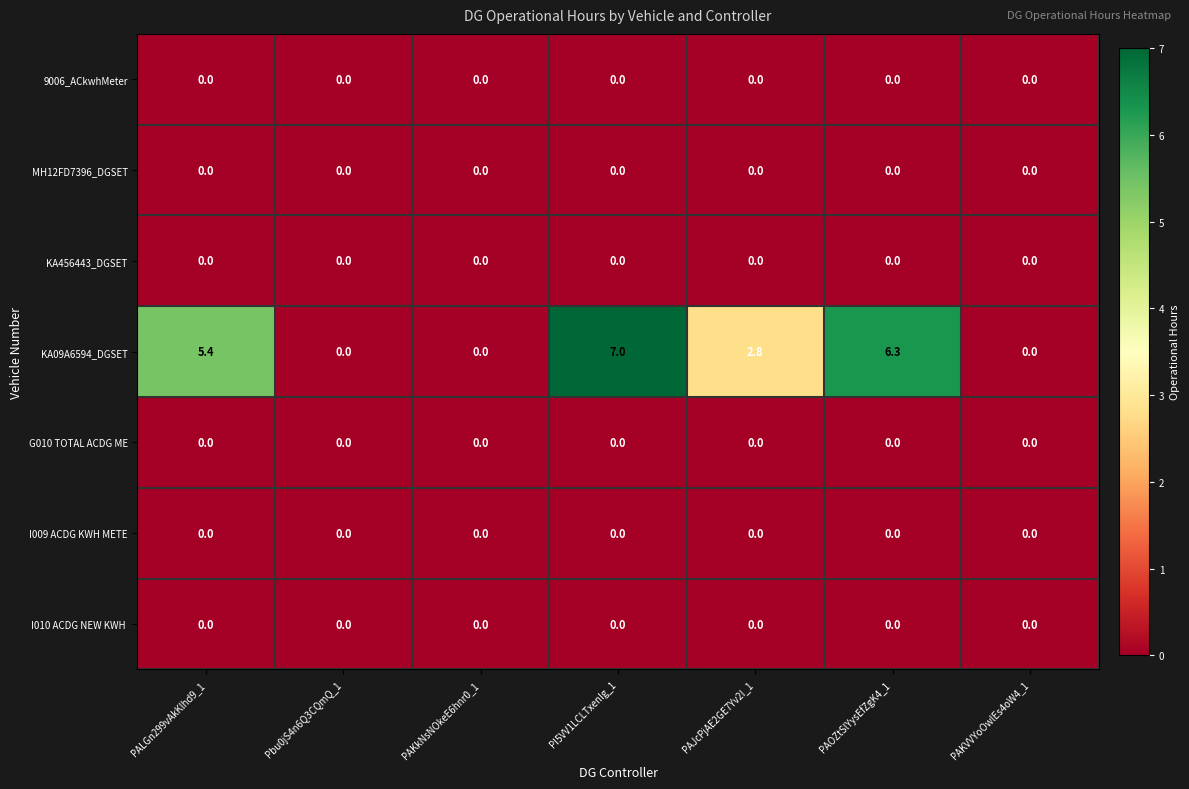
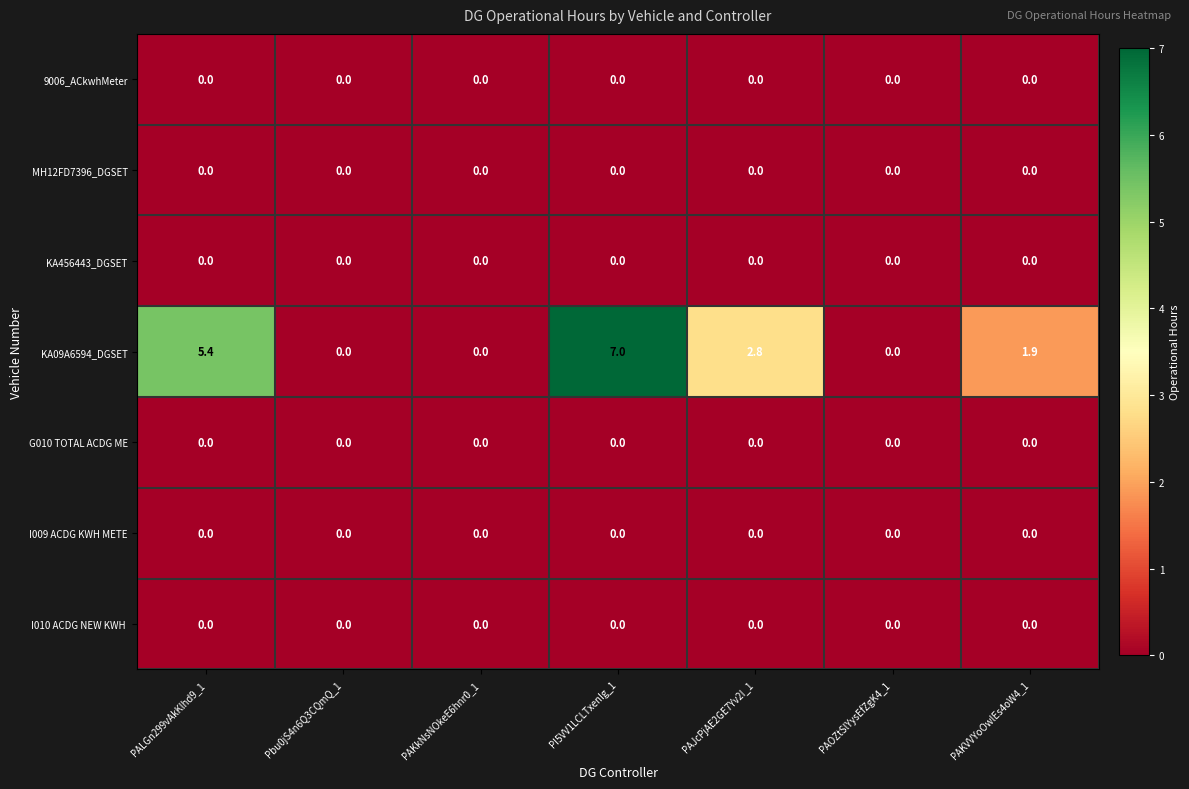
  {
    "9006_ACkwhMeter": {
      "PALGn299vAkKlhd9_1": 0.0,
      "Pbu0jS4n6Q3CQmQ_1": 0.0,
      "PAKkNsNOkeE6hnr0_1": 0.0,
      "PI5VV1LCLTxenIg_1": 0.0,
      "PAJcPjAE2GE7Yv2I_1": 0.0,
      "PAOZtSlYysEfZgK4_1": 0.0,
      "PAKVVYoOwlEs4oW4_1": 0.0
    },
    "MH12FD7396_DGSET": {
      "PALGn299vAkKlhd9_1": 0.0,
      "Pbu0jS4n6Q3CQmQ_1": 0.0,
      "PAKkNsNOkeE6hnr0_1": 0.0,
      "PI5VV1LCLTxenIg_1": 0.0,
      "PAJcPjAE2GE7Yv2I_1": 0.0,
      "PAOZtSlYysEfZgK4_1": 0.0,
      "PAKVVYoOwlEs4oW4_1": 0.0
    },
    "KA456443_DGSET": {
      "PALGn299vAkKlhd9_1": 0.0,
      "Pbu0jS4n6Q3CQmQ_1": 0.0,
      "PAKkNsNOkeE6hnr0_1": 0.0,
      "PI5VV1LCLTxenIg_1": 0.0,
      "PAJcPjAE2GE7Yv2I_1": 0.0,
      "PAOZtSlYysEfZgK4_1": 0.0,
      "PAKVVYoOwlEs4oW4_1": 0.0
    },
    "KA09A6594_DGSET": {
      "PALGn299vAkKlhd9_1": 5.4,
      "Pbu0jS4n6Q3CQmQ_1": 0.0,
      "PAKkNsNOkeE6hnr0_1": 0.0,
      "PI5VV1LCLTxenIg_1": 7.0,
      "PAJcPjAE2GE7Yv2I_1": 2.8,
-     "PAOZtSlYysEfZgK4_1": 6.3,
-     "PAKVVYoOwlEs4oW4_1": 0.0
+     "PAOZtSlYysEfZgK4_1": 0.0,
+     "PAKVVYoOwlEs4oW4_1": 1.9
    },
    "G010 TOTAL ACDG ME": {
      "PALGn299vAkKlhd9_1": 0.0,
      "Pbu0jS4n6Q3CQmQ_1": 0.0,
      "PAKkNsNOkeE6hnr0_1": 0.0,
      "PI5VV1LCLTxenIg_1": 0.0,
      "PAJcPjAE2GE7Yv2I_1": 0.0,
      "PAOZtSlYysEfZgK4_1": 0.0,
      "PAKVVYoOwlEs4oW4_1": 0.0
    },
    "I009 ACDG KWH METE": {
      "PALGn299vAkKlhd9_1": 0.0,
      "Pbu0jS4n6Q3CQmQ_1": 0.0,
      "PAKkNsNOkeE6hnr0_1": 0.0,
      "PI5VV1LCLTxenIg_1": 0.0,
      "PAJcPjAE2GE7Yv2I_1": 0.0,
      "PAOZtSlYysEfZgK4_1": 0.0,
      "PAKVVYoOwlEs4oW4_1": 0.0
    },
    "I010 ACDG NEW KWH": {
      "PALGn299vAkKlhd9_1": 0.0,
      "Pbu0jS4n6Q3CQmQ_1": 0.0,
      "PAKkNsNOkeE6hnr0_1": 0.0,
      "PI5VV1LCLTxenIg_1": 0.0,
      "PAJcPjAE2GE7Yv2I_1": 0.0,
      "PAOZtSlYysEfZgK4_1": 0.0,
      "PAKVVYoOwlEs4oW4_1": 0.0
    }
  }
